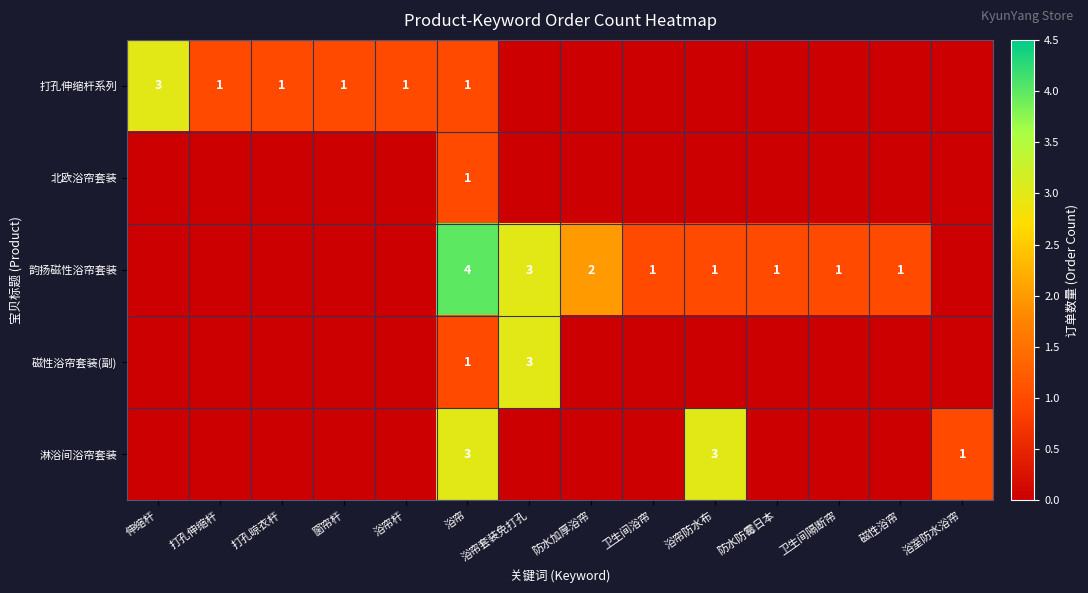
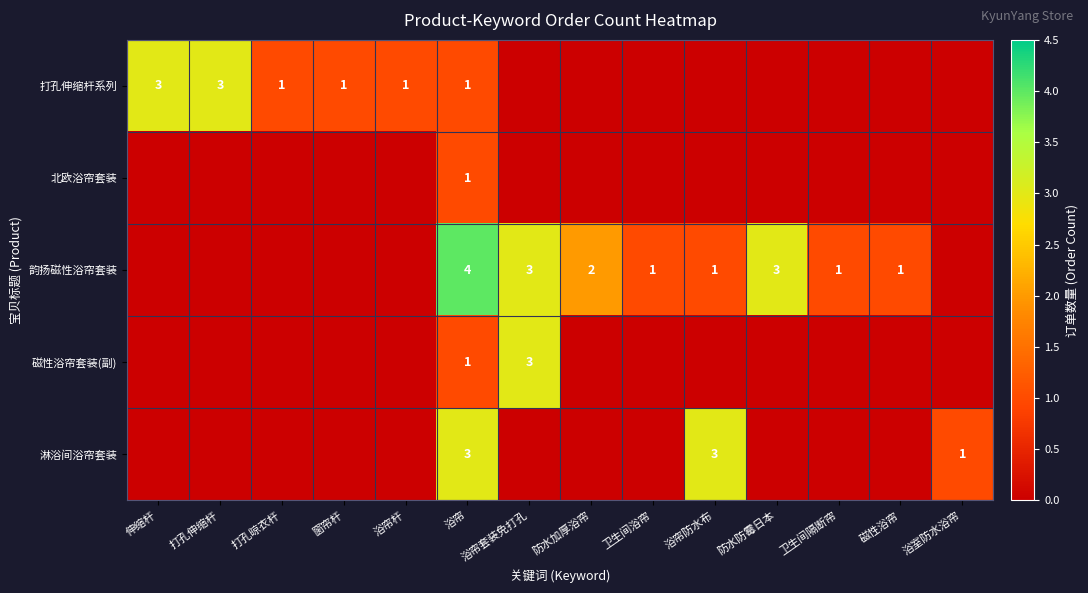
  {
    "打孔伸缩杆系列": {
      "伸缩杆": 3,
-     "打孔伸缩杆": 1,
+     "打孔伸缩杆": 3,
      "打孔晾衣杆": 1,
      "窗帘杆": 1,
      "浴帘杆": 1,
      "浴帘": 1
    },
    "北欧浴帘套装": {
      "浴帘": 1
    },
    "韵扬磁性浴帘套装": {
      "浴帘": 4,
      "浴帘套装免打孔": 3,
      "防水加厚浴帘": 2,
      "卫生间浴帘": 1,
      "浴帘防水布": 1,
-     "防水防霉日本": 1,
+     "防水防霉日本": 3,
      "卫生间隔断帘": 1,
      "磁性浴帘": 1
    },
    "磁性浴帘套装(副)": {
      "浴帘": 1,
      "浴帘套装免打孔": 3
    },
    "淋浴间浴帘套装": {
      "浴帘": 3,
      "浴帘防水布": 3,
      "浴室防水浴帘": 1
    }
  }
